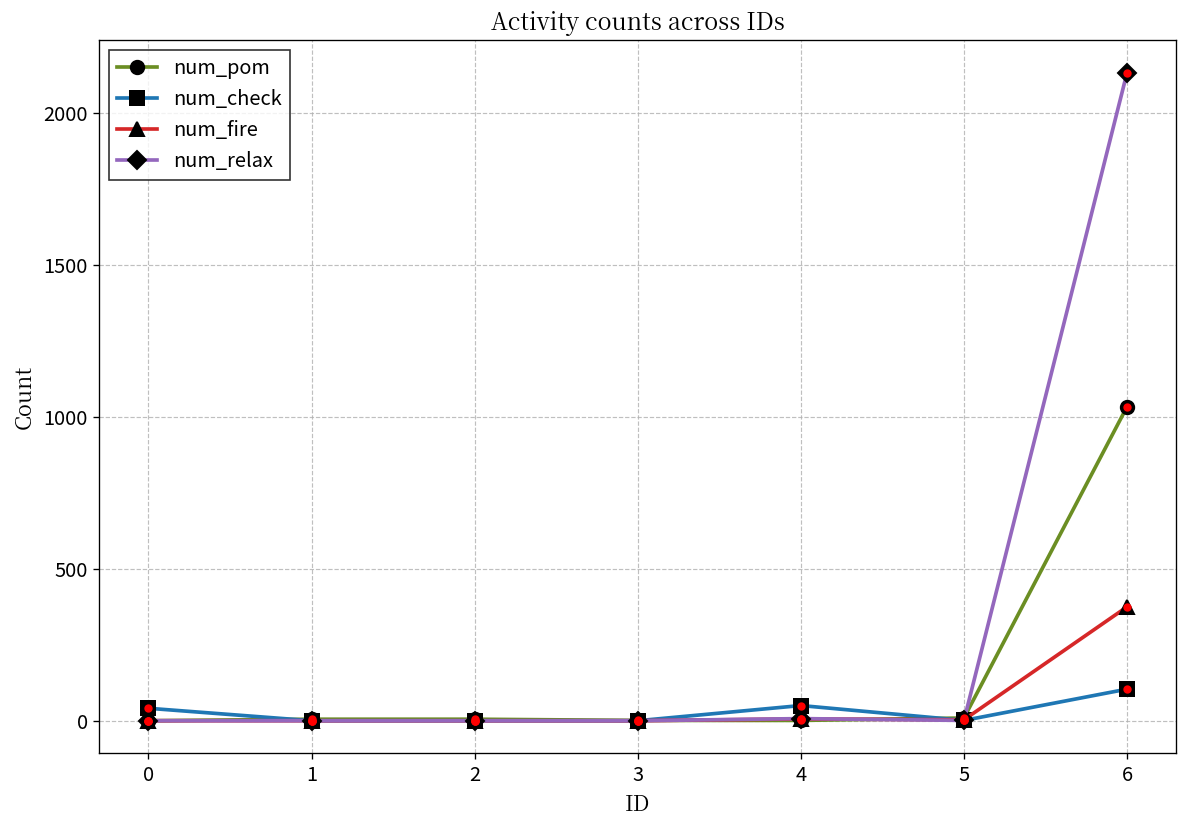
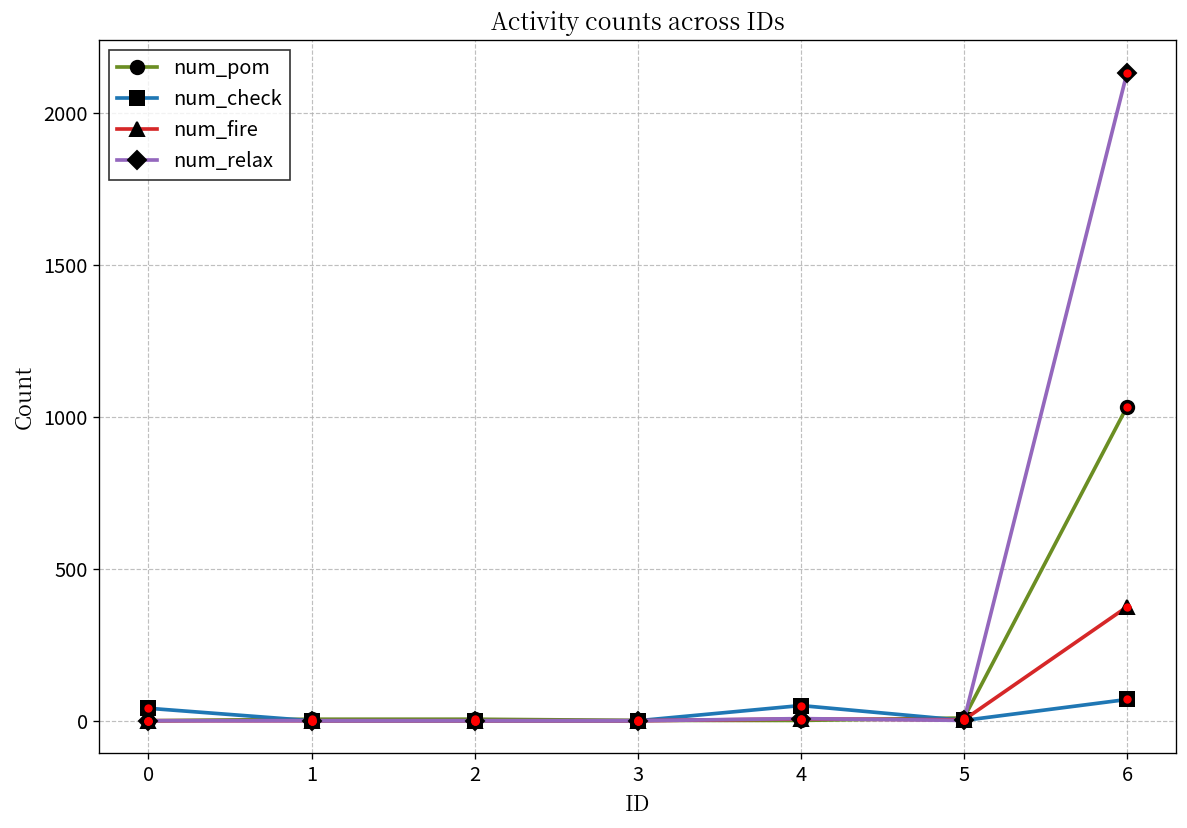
  {
    "num_pom": {
      "6": 1030
    },
    "num_check": {
      "0": 40,
      "4": 50,
-     "6": 100
+     "6": 70
    },
    "num_fire": {
      "6": 380
    },
    "num_relax": {
      "6": 2130
    }
  }
